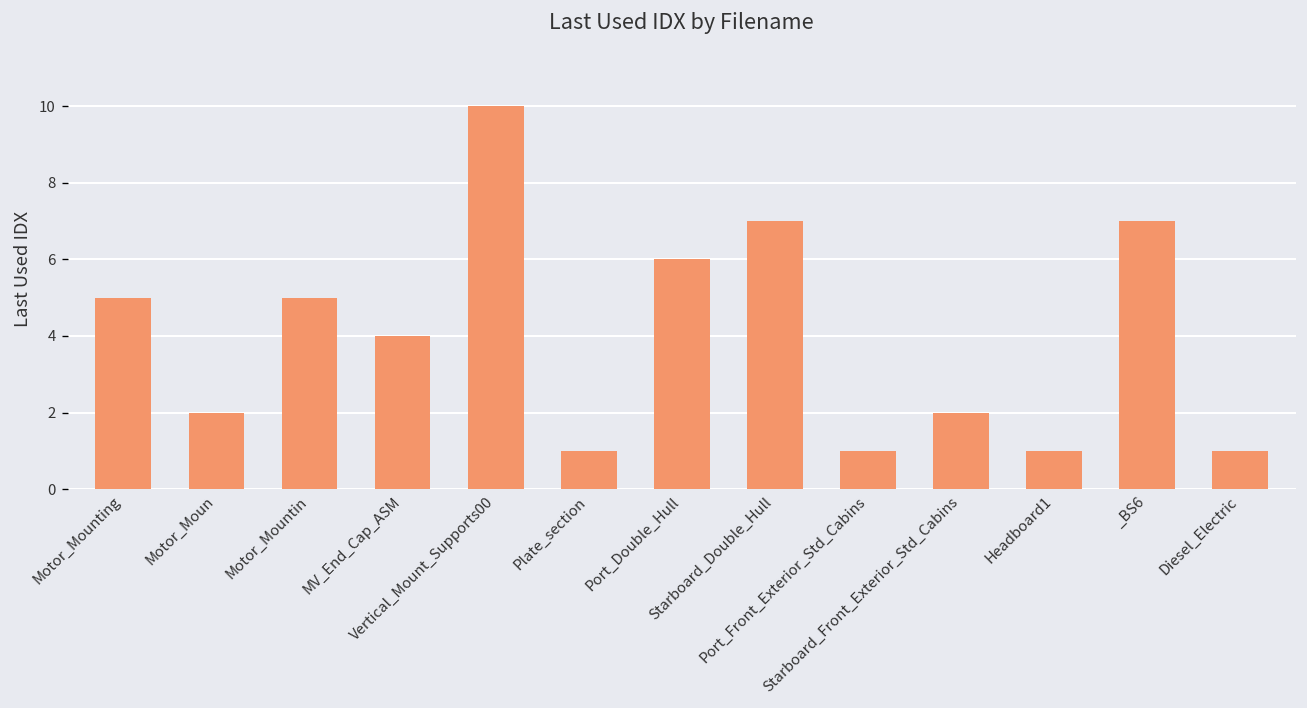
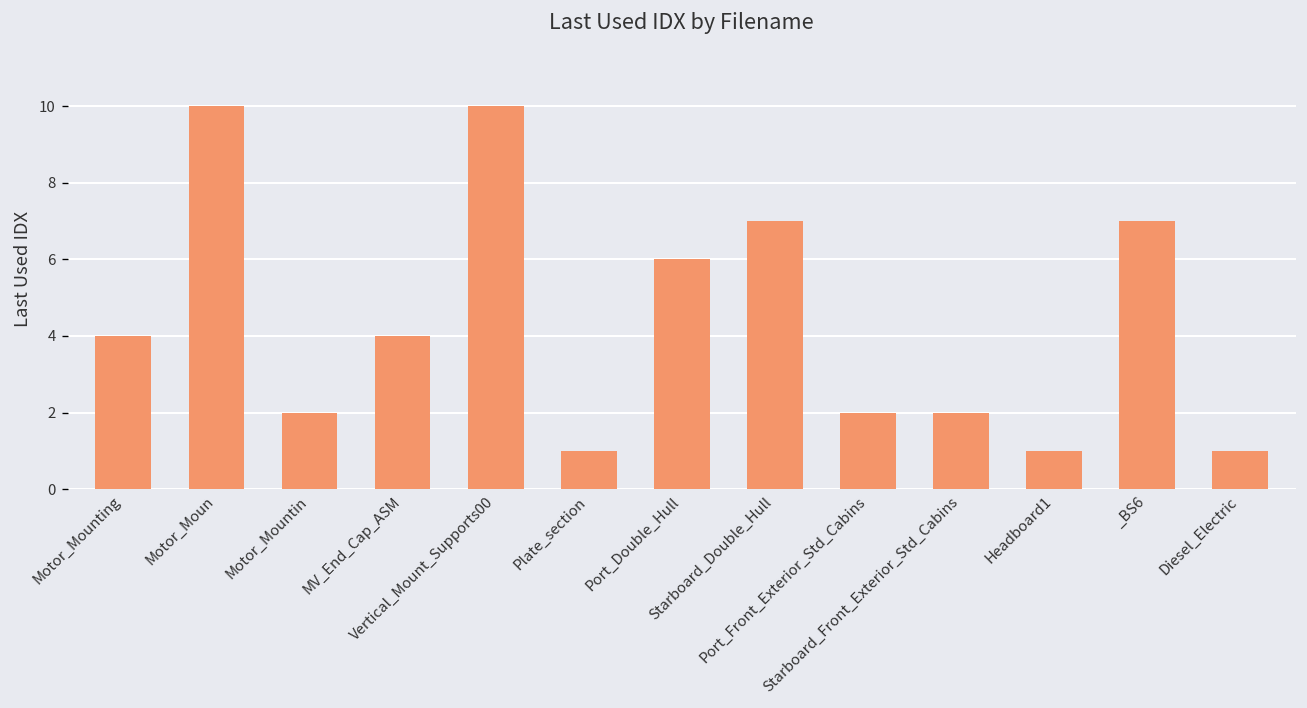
  {
-   "Motor_Mounting": 5,
-   "Motor_Moun": 2,
-   "Motor_Mountin": 5,
+   "Motor_Mounting": 4,
+   "Motor_Moun": 10,
+   "Motor_Mountin": 2,
    "MV_End_Cap_ASM": 4,
    "Vertical_Mount_Supports00": 10,
    "Plate_section": 1,
    "Port_Double_Hull": 6,
    "Starboard_Double_Hull": 7,
-   "Port_Front_Exterior_Std_Cabins": 1,
+   "Port_Front_Exterior_Std_Cabins": 2,
    "Starboard_Front_Exterior_Std_Cabins": 2,
    "Headboard1": 1,
    "_BS6": 7,
    "Diesel_Electric": 1
  }
